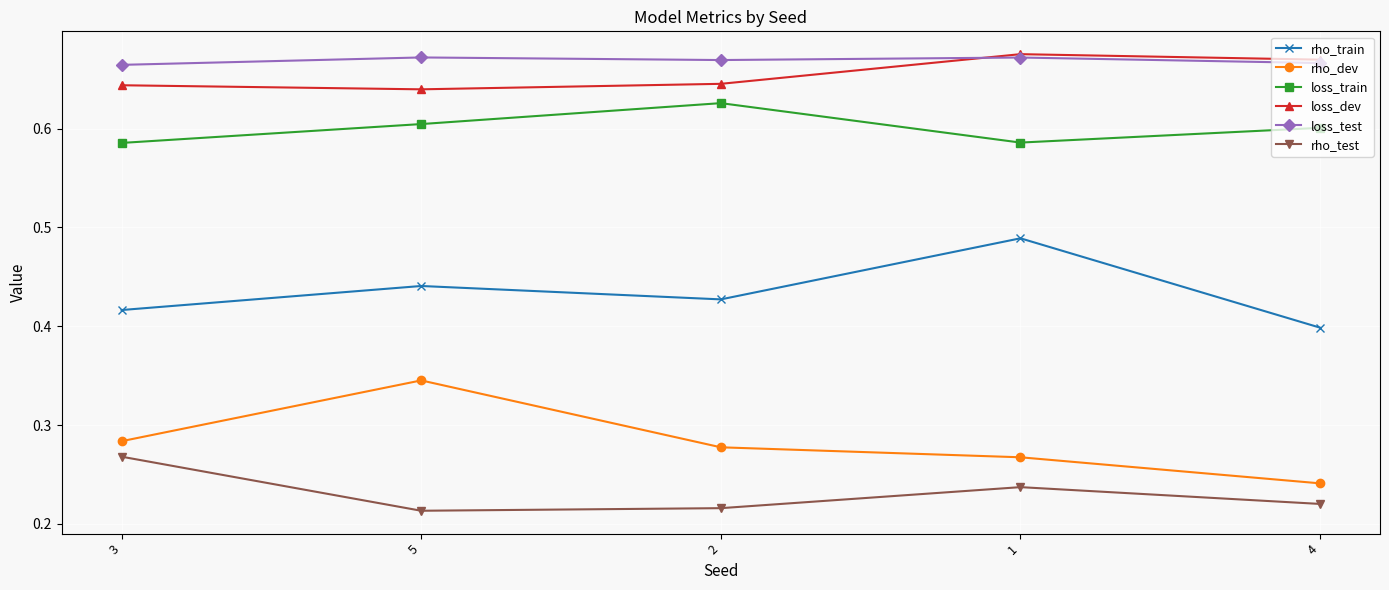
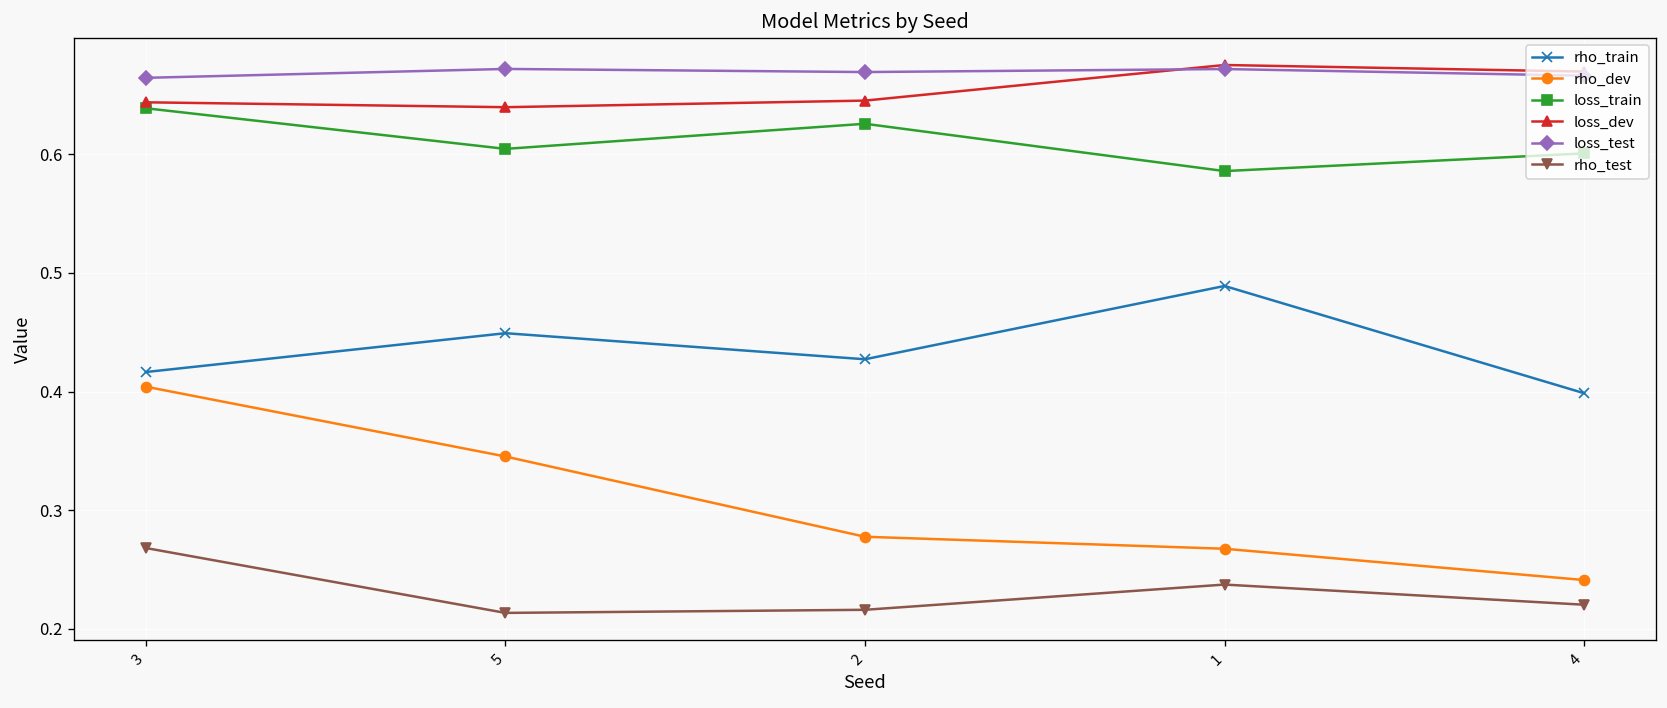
  {
    "rho_train": {
      "3": 0.42,
-     "5": 0.44,
+     "5": 0.45,
      "2": 0.43,
      "1": 0.49,
      "4": 0.40
    },
    "rho_dev": {
-     "3": 0.28,
+     "3": 0.40,
      "5": 0.35,
      "2": 0.28,
      "1": 0.27,
      "4": 0.24
    },
    "loss_train": {
-     "3": 0.59,
+     "3": 0.64,
      "5": 0.60,
      "2": 0.63,
      "1": 0.59
    },
    "loss_dev": {
      "3": 0.64,
      "5": 0.64,
      "2": 0.65,
      "1": 0.68
    },
    "loss_test": {
      "3": 0.66,
      "5": 0.67,
      "2": 0.67,
      "1": 0.67
    },
    "rho_test": {
      "3": 0.27,
      "5": 0.21,
      "2": 0.22,
      "1": 0.24,
      "4": 0.22
    }
  }
